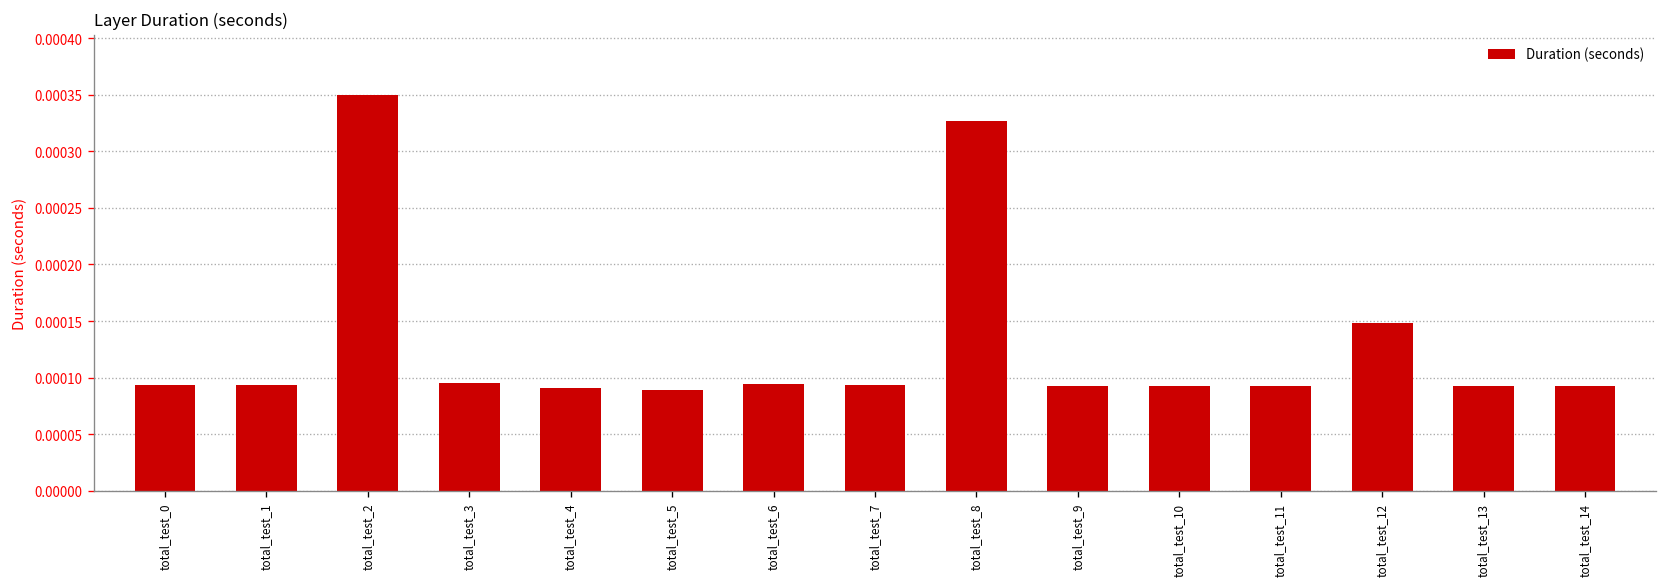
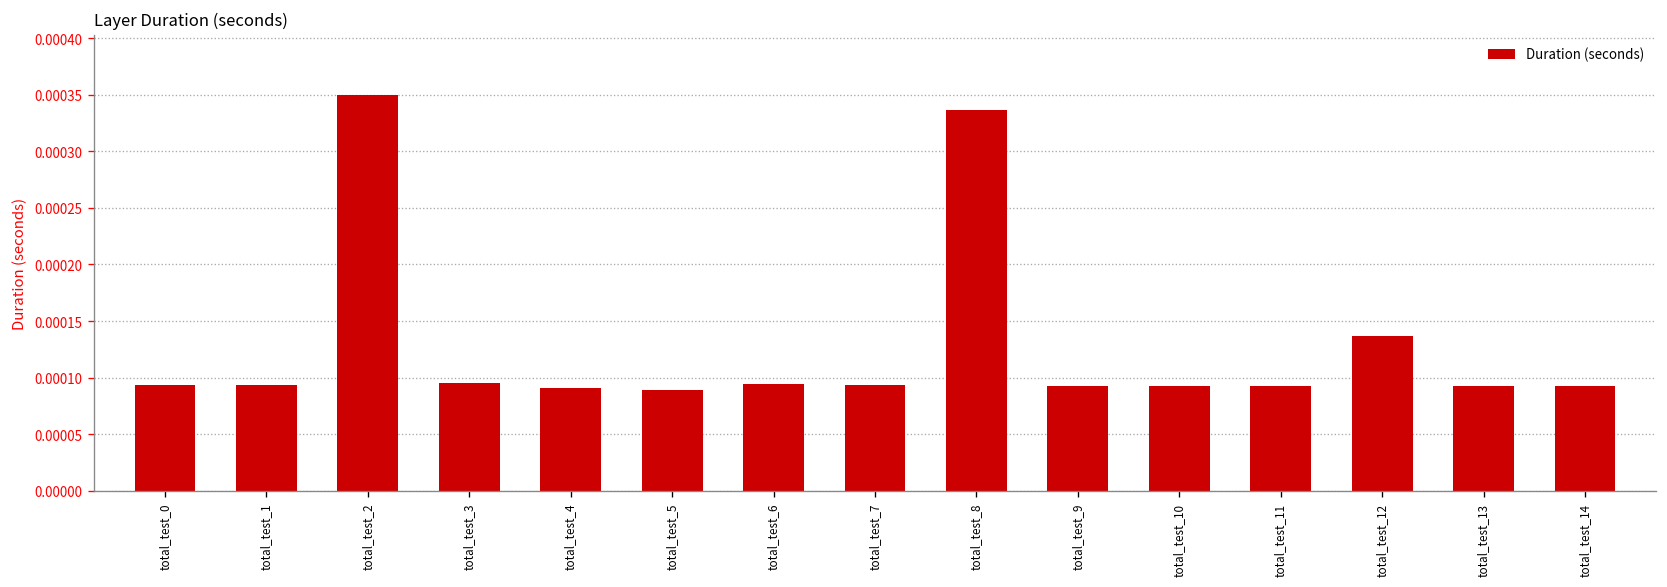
  {
    "total_test_0": 0.00009,
    "total_test_1": 0.00009,
    "total_test_2": 0.00035,
    "total_test_3": 0.00010,
    "total_test_4": 0.00009,
    "total_test_5": 0.00009,
    "total_test_6": 0.00009,
    "total_test_7": 0.00009,
-   "total_test_8": 0.00033,
+   "total_test_8": 0.00034,
    "total_test_9": 0.00009,
    "total_test_10": 0.00009,
    "total_test_11": 0.00009,
-   "total_test_12": 0.00015,
+   "total_test_12": 0.00014,
    "total_test_13": 0.00009,
    "total_test_14": 0.00009
  }
